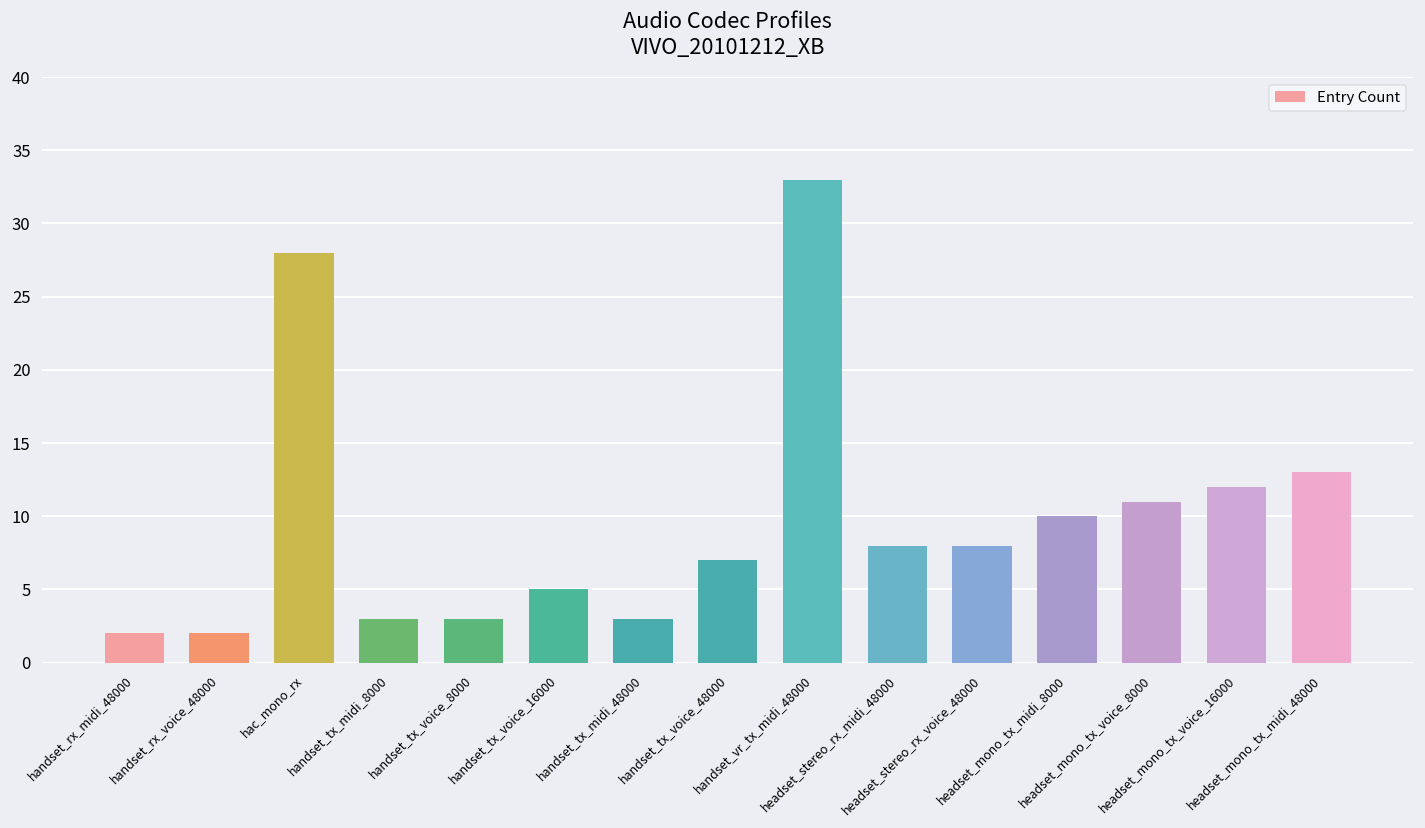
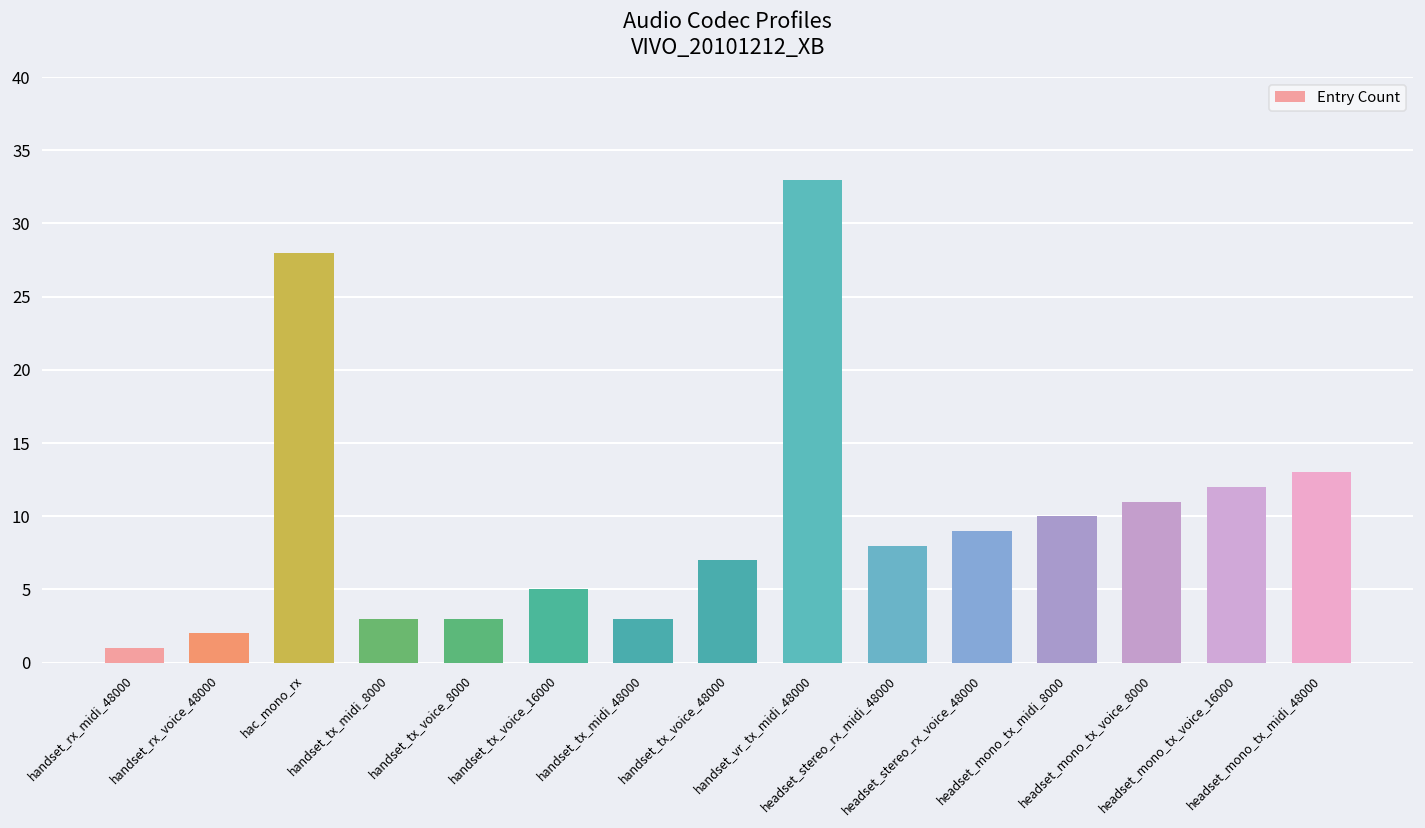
  {
-   "handset_rx_midi_48000": 2,
+   "handset_rx_midi_48000": 1,
    "handset_rx_voice_48000": 2,
    "hac_mono_rx": 28,
    "handset_tx_midi_8000": 3,
    "handset_tx_voice_8000": 3,
    "handset_tx_voice_16000": 5,
    "handset_tx_midi_48000": 3,
    "handset_tx_voice_48000": 7,
    "handset_vr_tx_midi_48000": 33,
    "headset_stereo_rx_midi_48000": 8,
-   "headset_stereo_rx_voice_48000": 8,
+   "headset_stereo_rx_voice_48000": 9,
    "headset_mono_tx_midi_8000": 10,
    "headset_mono_tx_voice_8000": 11,
    "headset_mono_tx_voice_16000": 12,
    "headset_mono_tx_midi_48000": 13
  }
